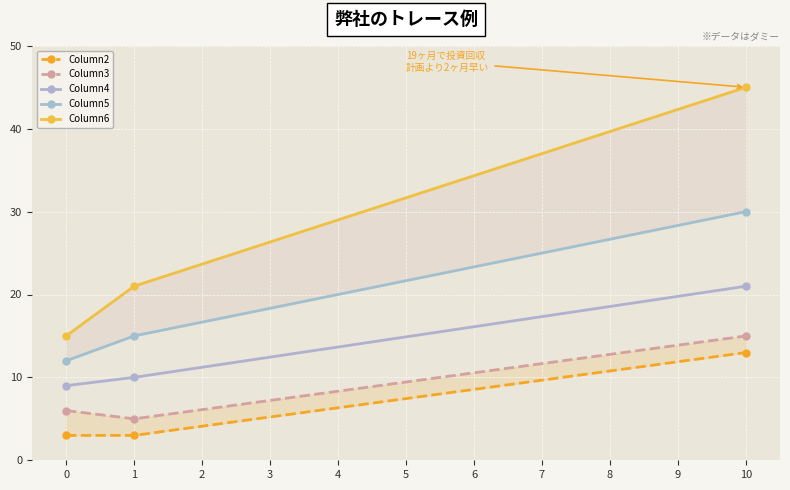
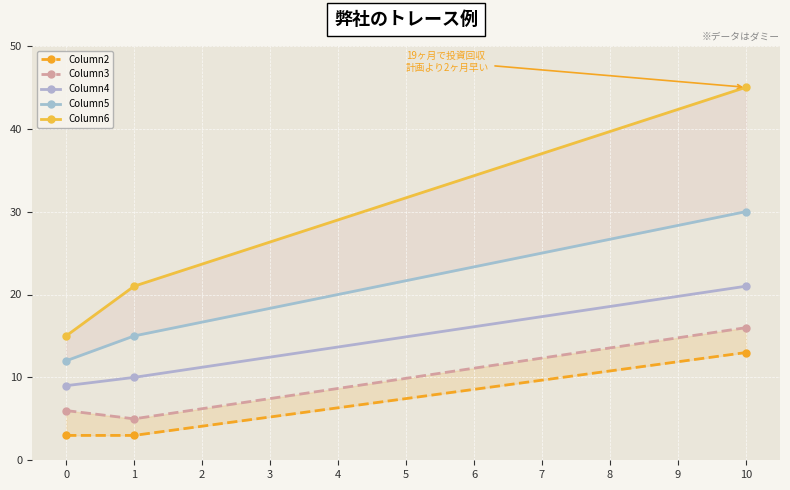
  {
    "Column3": {
      "0": 6,
      "1": 5,
-     "10": 15
+     "10": 16
    }
  }
